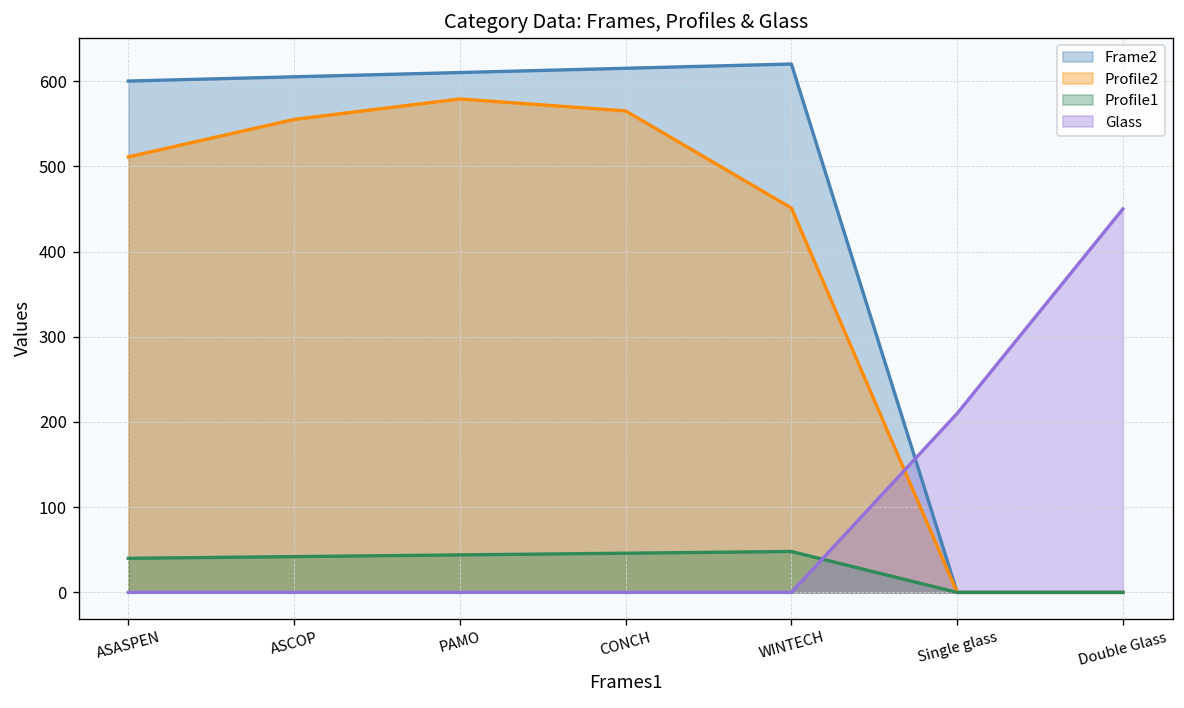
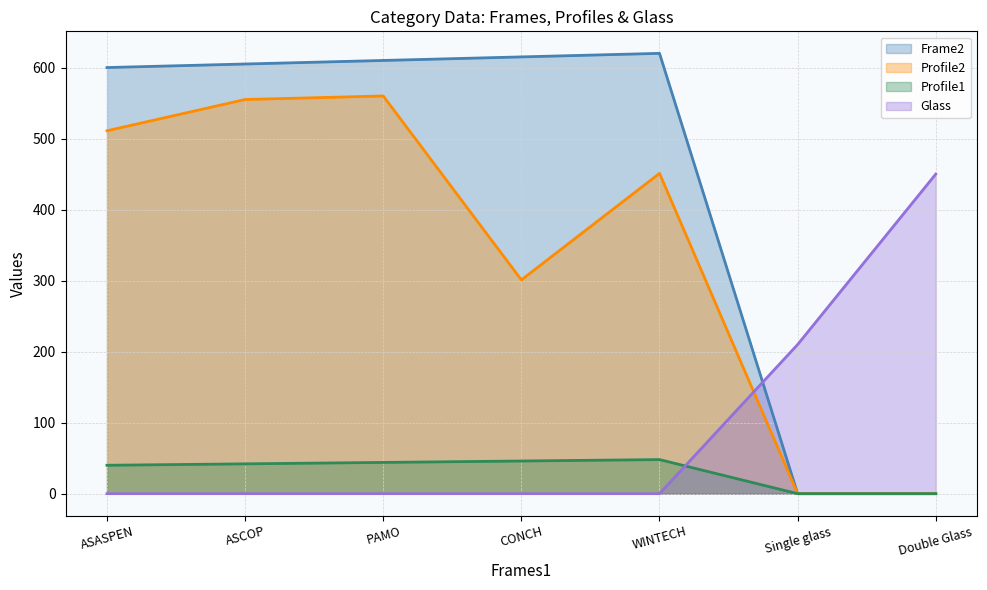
  {
    "Profile2": {
      "ASASPEN": 510,
      "ASCOP": 560,
-     "PAMO": 580,
-     "CONCH": 570,
+     "PAMO": 560,
+     "CONCH": 300,
      "WINTECH": 450
    }
  }
